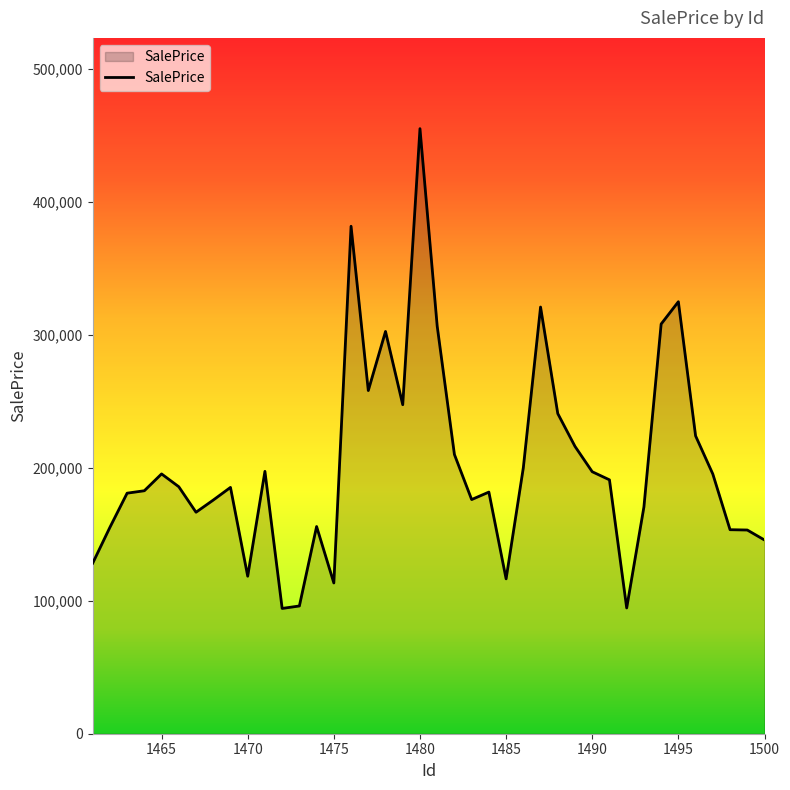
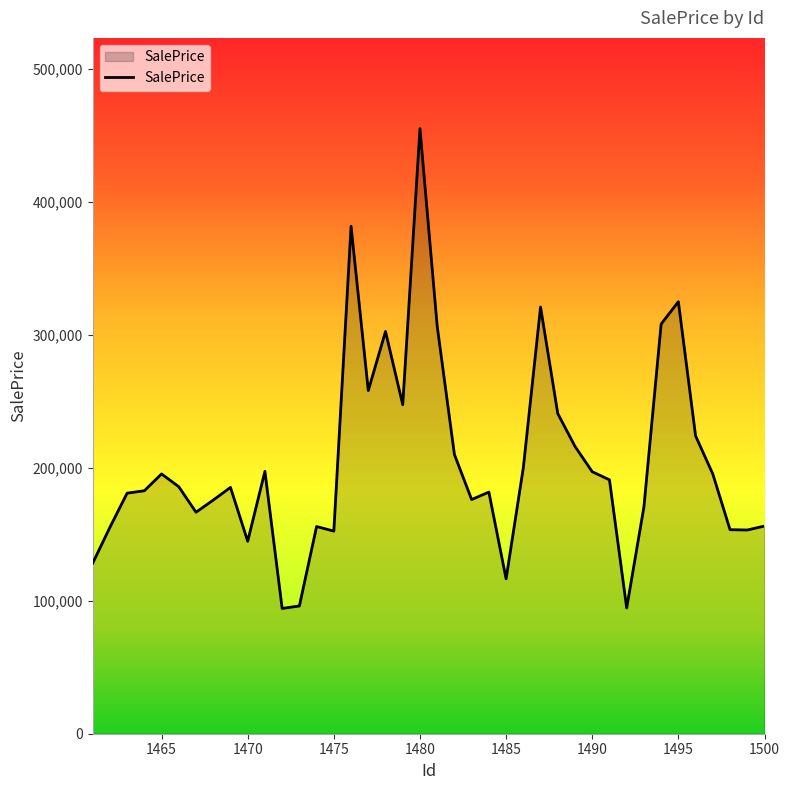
  {
    "1465": "195,000",
-   "1470": "118,000",
-   "1475": "113,000",
+   "1470": "145,000",
+   "1475": "152,000",
    "1480": "455,000",
    "1485": "116,000",
    "1490": "197,000",
    "1495": "325,000",
-   "1500": "146,000"
+   "1500": "156,000"
  }
